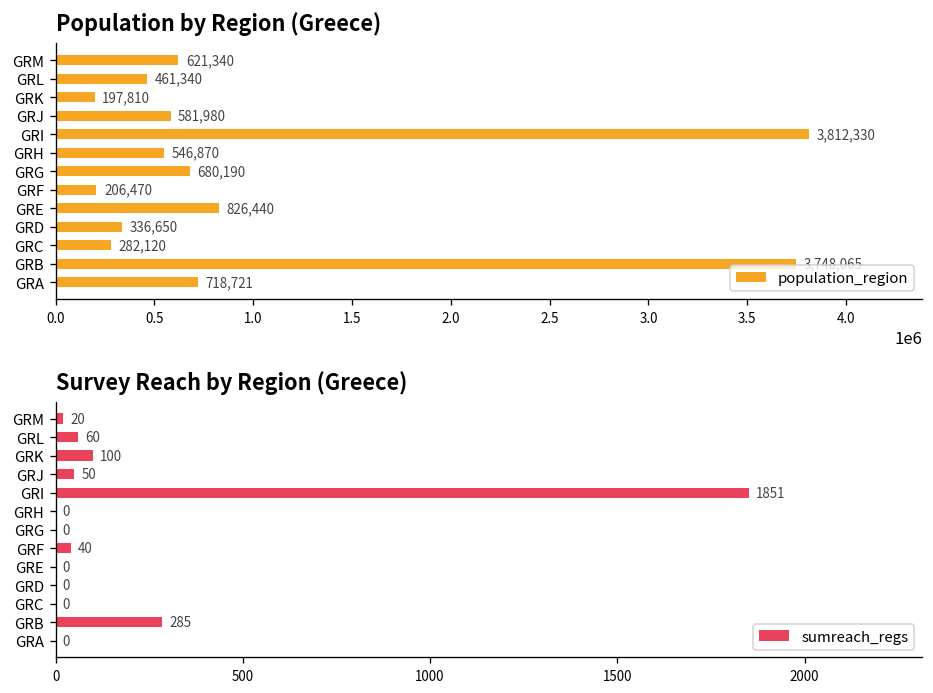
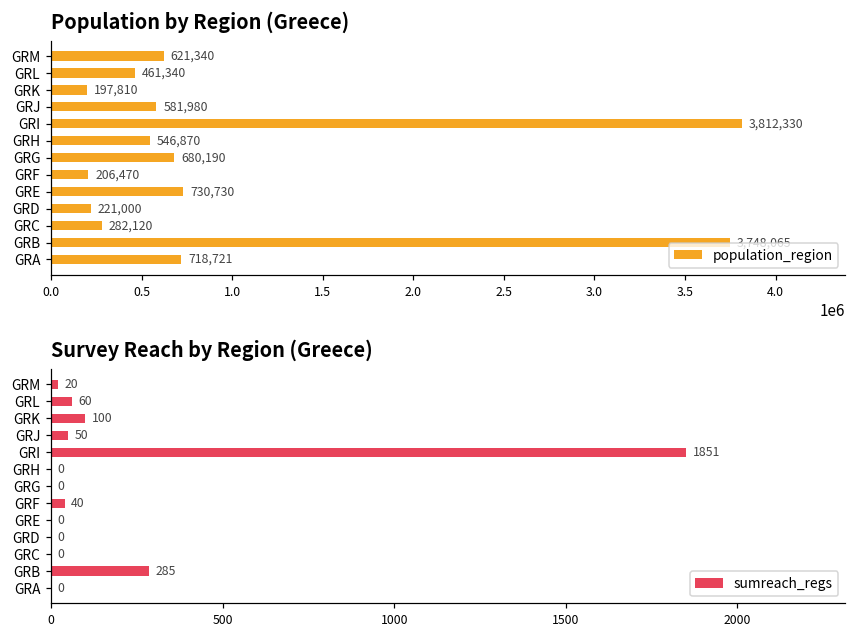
  {
    "Population by Region (Greece)": {
      "GRM": "621,340",
      "GRL": "461,340",
      "GRK": "197,810",
      "GRJ": "581,980",
      "GRI": "3,812,330",
      "GRH": "546,870",
      "GRG": "680,190",
      "GRF": "206,470",
-     "GRE": "826,440",
-     "GRD": "336,650",
+     "GRE": "730,730",
+     "GRD": "221,000",
      "GRC": "282,120",
      "GRA": "718,721"
    },
    "Survey Reach by Region (Greece)": {
      "GRM": "20",
      "GRL": "60",
      "GRK": "100",
      "GRJ": "50",
      "GRI": "1851",
      "GRH": "0",
      "GRG": "0",
      "GRF": "40",
      "GRE": "0",
      "GRD": "0",
      "GRC": "0",
      "GRB": "285",
      "GRA": "0"
    }
  }
